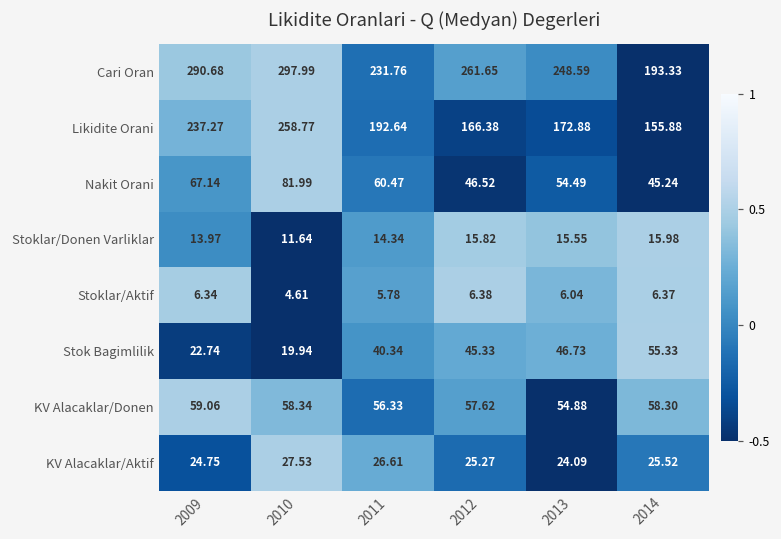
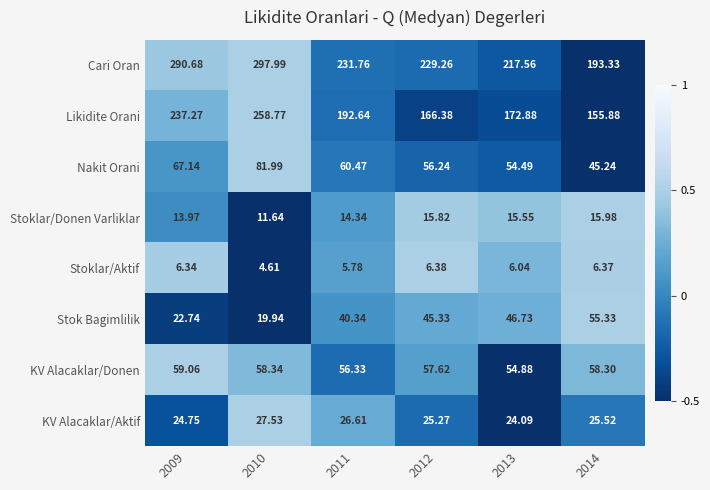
  {
    "Cari Oran": {
      "2009": 290.68,
      "2010": 297.99,
      "2011": 231.76,
-     "2012": 261.65,
-     "2013": 248.59,
+     "2012": 229.26,
+     "2013": 217.56,
      "2014": 193.33
    },
    "Likidite Orani": {
      "2009": 237.27,
      "2010": 258.77,
      "2011": 192.64,
      "2012": 166.38,
      "2013": 172.88,
      "2014": 155.88
    },
    "Nakit Orani": {
      "2009": 67.14,
      "2010": 81.99,
      "2011": 60.47,
-     "2012": 46.52,
+     "2012": 56.24,
      "2013": 54.49,
      "2014": 45.24
    },
    "Stoklar/Donen Varliklar": {
      "2009": 13.97,
      "2010": 11.64,
      "2011": 14.34,
      "2012": 15.82,
      "2013": 15.55,
      "2014": 15.98
    },
    "Stoklar/Aktif": {
      "2009": 6.34,
      "2010": 4.61,
      "2011": 5.78,
      "2012": 6.38,
      "2013": 6.04,
      "2014": 6.37
    },
    "Stok Bagimlilik": {
      "2009": 22.74,
      "2010": 19.94,
      "2011": 40.34,
      "2012": 45.33,
      "2013": 46.73,
      "2014": 55.33
    },
    "KV Alacaklar/Donen": {
      "2009": 59.06,
      "2010": 58.34,
      "2011": 56.33,
      "2012": 57.62,
      "2013": 54.88,
      "2014": 58.30
    },
    "KV Alacaklar/Aktif": {
      "2009": 24.75,
      "2010": 27.53,
      "2011": 26.61,
      "2012": 25.27,
      "2013": 24.09,
      "2014": 25.52
    }
  }
